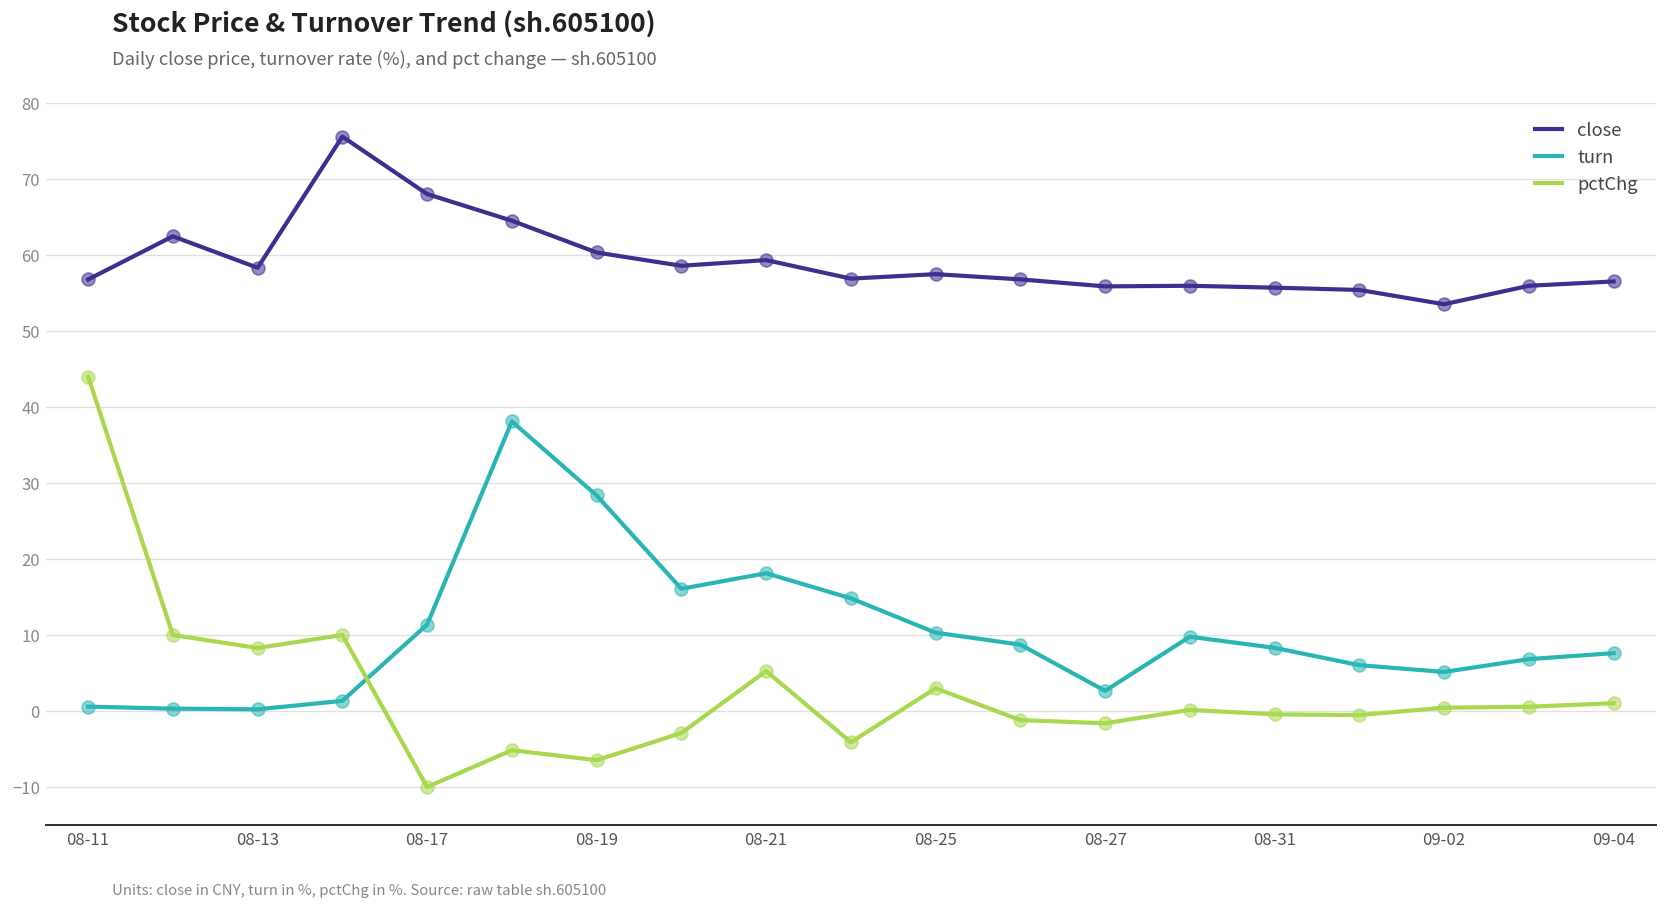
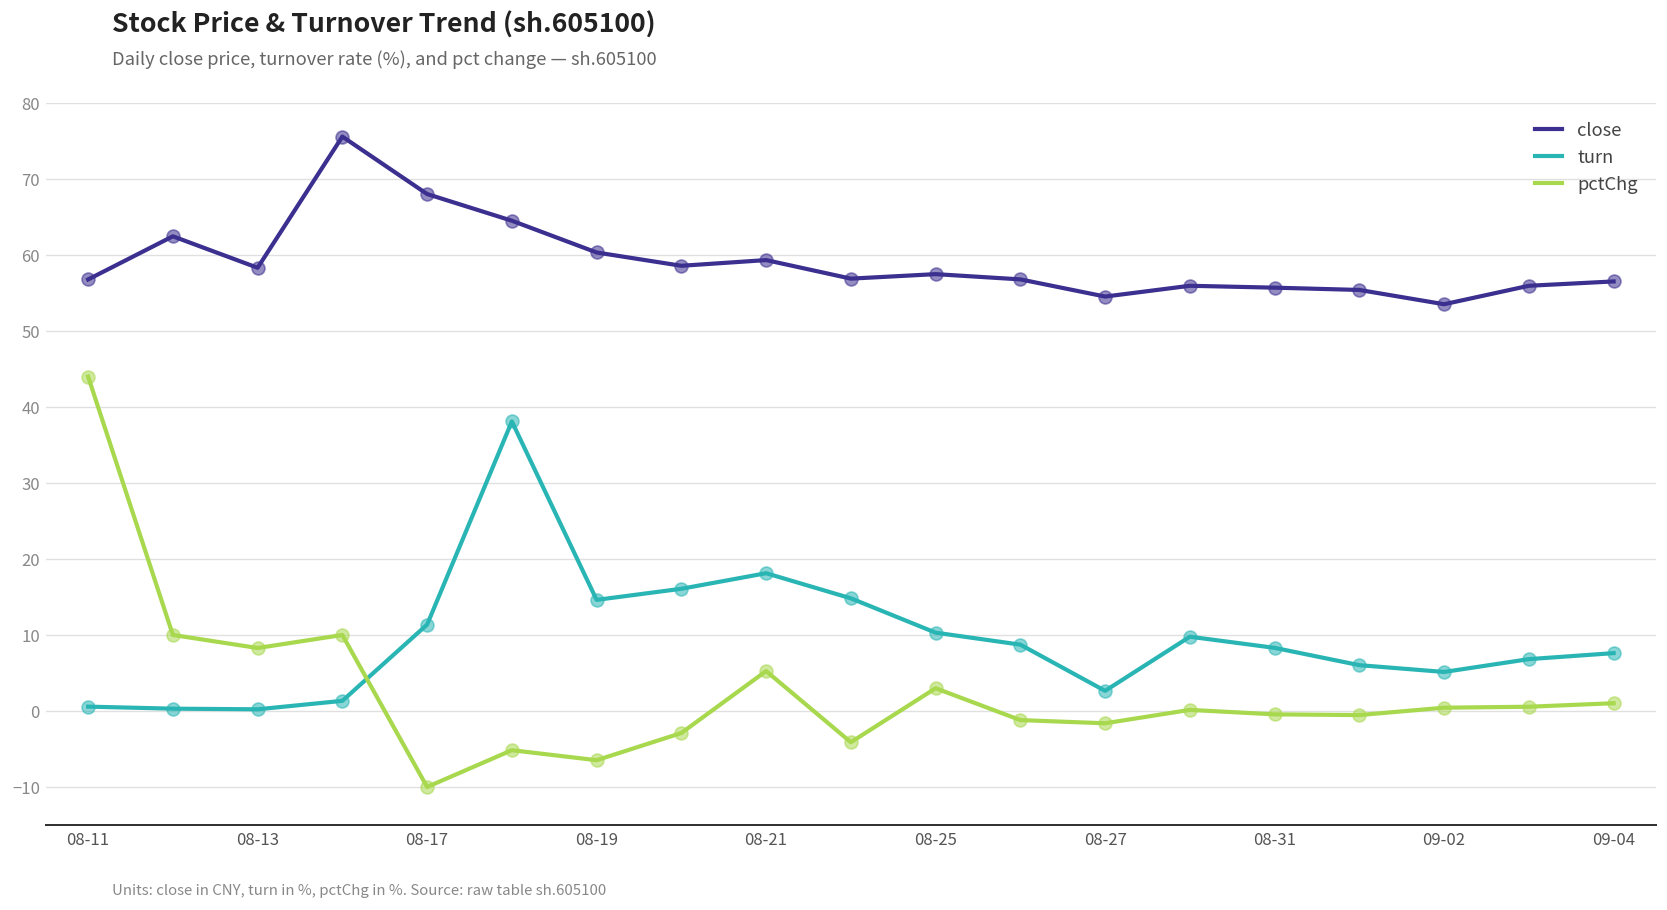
  {
    "close": {
      "08-11": 57,
      "08-13": 58,
      "08-17": 68,
      "08-19": 60,
      "08-21": 59,
      "08-25": 57,
-     "08-27": 56,
+     "08-27": 55,
      "08-31": 56,
      "09-02": 54,
      "09-04": 57
    },
    "turn": {
      "08-11": 1,
      "08-13": 0,
      "08-17": 11,
-     "08-19": 28,
+     "08-19": 15,
      "08-21": 18,
      "08-25": 10,
      "08-27": 3,
      "08-31": 8,
      "09-02": 5,
      "09-04": 8
    },
    "pctChg": {
      "08-11": 44,
      "08-13": 8,
      "08-17": -10,
      "08-19": -6,
      "08-21": 5,
      "08-25": 3,
      "08-27": -2,
      "08-31": 0,
      "09-02": 0,
      "09-04": 1
    }
  }
